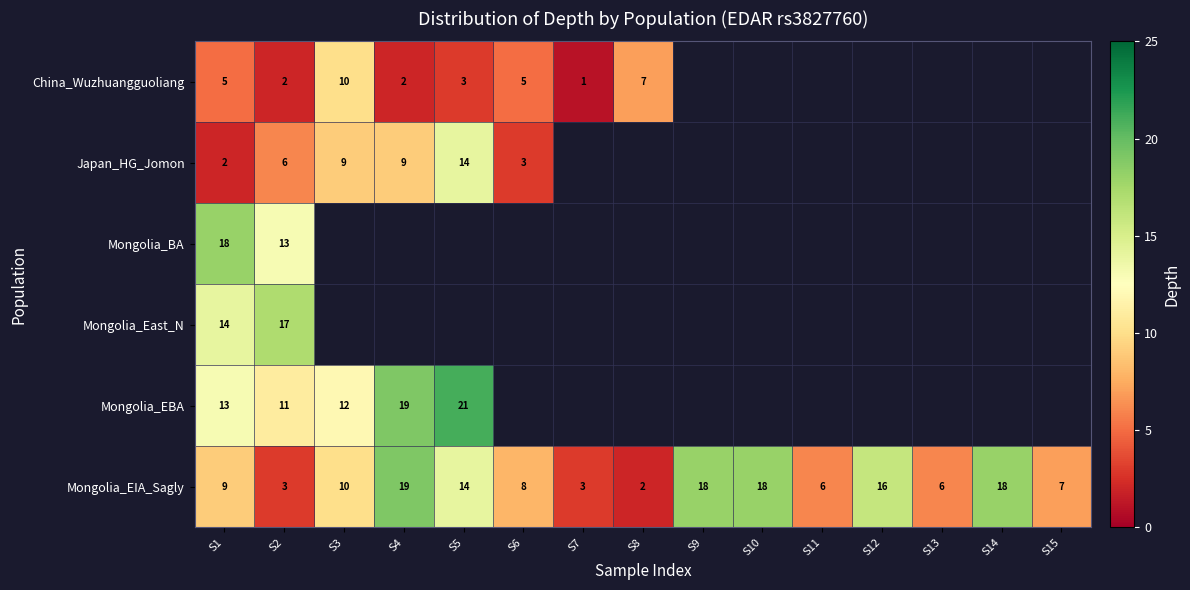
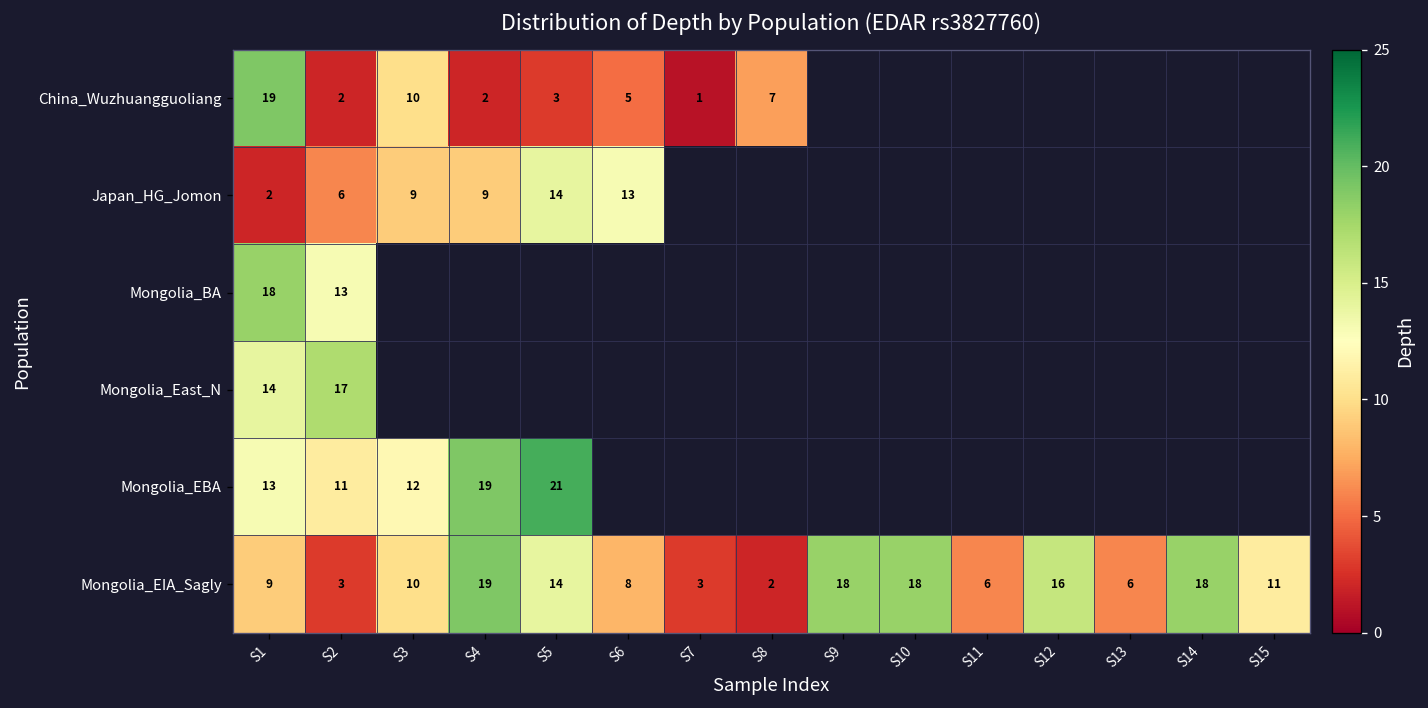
  {
    "China_Wuzhuangguoliang": {
-     "S1": 5,
+     "S1": 19,
      "S2": 2,
      "S3": 10,
      "S4": 2,
      "S5": 3,
      "S6": 5,
      "S7": 1,
      "S8": 7
    },
    "Japan_HG_Jomon": {
      "S1": 2,
      "S2": 6,
      "S3": 9,
      "S4": 9,
      "S5": 14,
-     "S6": 3
+     "S6": 13
    },
    "Mongolia_BA": {
      "S1": 18,
      "S2": 13
    },
    "Mongolia_East_N": {
      "S1": 14,
      "S2": 17
    },
    "Mongolia_EBA": {
      "S1": 13,
      "S2": 11,
      "S3": 12,
      "S4": 19,
      "S5": 21
    },
    "Mongolia_EIA_Sagly": {
      "S1": 9,
      "S2": 3,
      "S3": 10,
      "S4": 19,
      "S5": 14,
      "S6": 8,
      "S7": 3,
      "S8": 2,
      "S9": 18,
      "S10": 18,
      "S11": 6,
      "S12": 16,
      "S13": 6,
      "S14": 18,
-     "S15": 7
+     "S15": 11
    }
  }
